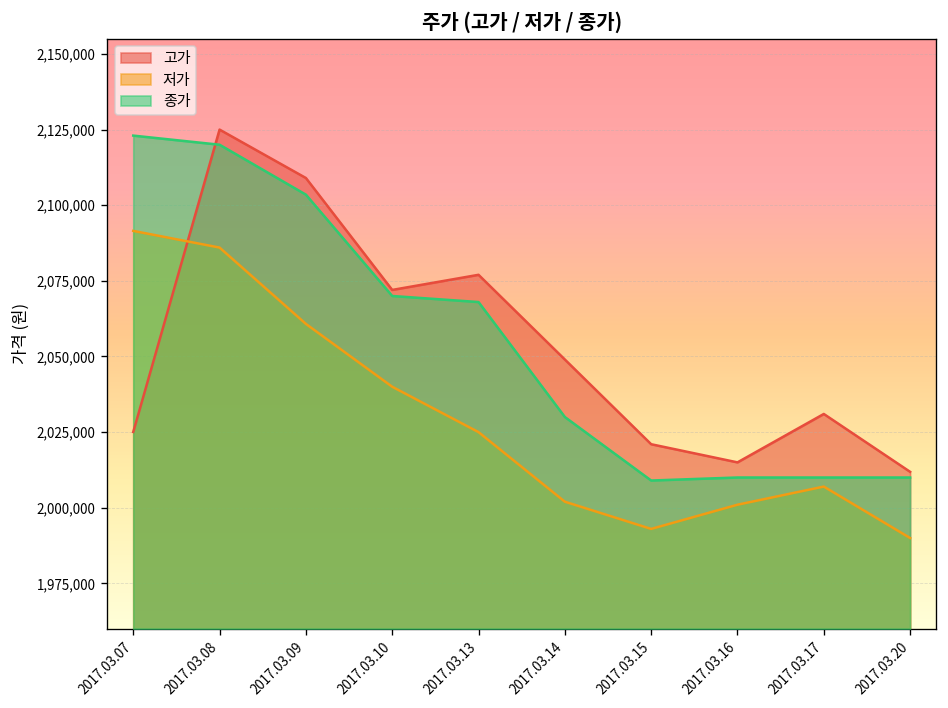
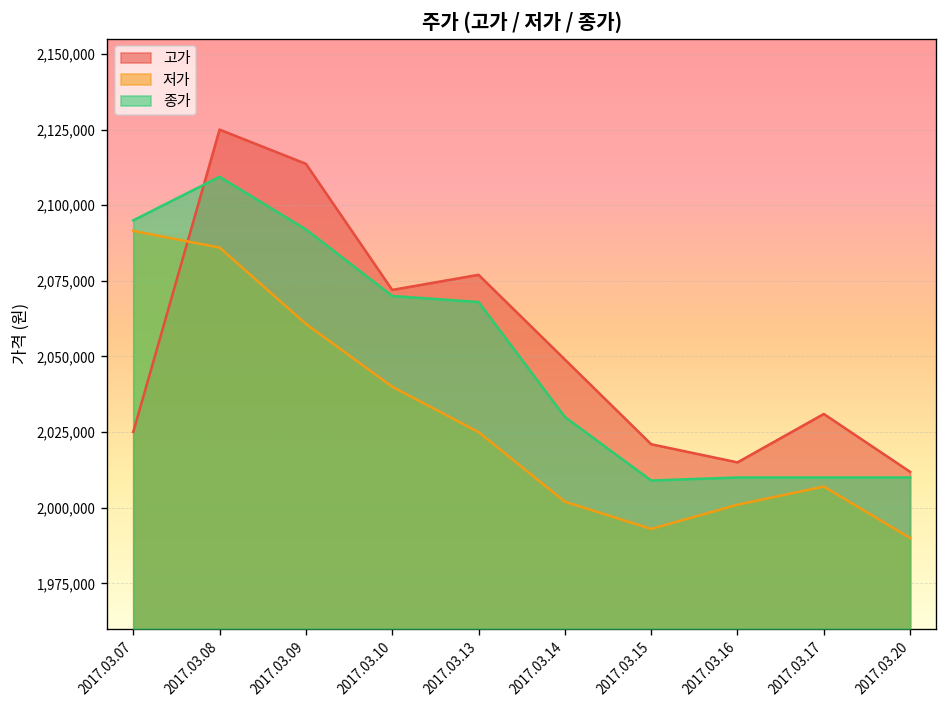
  {
    "고가": {
      "2017.03.07": "2,025,000",
      "2017.03.08": "2,125,000",
-     "2017.03.09": "2,109,000",
+     "2017.03.09": "2,114,000",
      "2017.03.10": "2,072,000",
      "2017.03.13": "2,077,000",
      "2017.03.14": "2,049,000",
      "2017.03.15": "2,021,000",
      "2017.03.16": "2,015,000",
      "2017.03.17": "2,031,000",
      "2017.03.20": "2,012,000"
    },
    "저가": {
      "2017.03.07": "2,092,000",
      "2017.03.08": "2,086,000",
      "2017.03.09": "2,061,000",
      "2017.03.10": "2,040,000",
      "2017.03.13": "2,025,000",
      "2017.03.14": "2,002,000",
      "2017.03.15": "1,993,000",
      "2017.03.16": "2,001,000",
      "2017.03.17": "2,007,000",
      "2017.03.20": "1,990,000"
    },
    "종가": {
-     "2017.03.07": "2,123,000",
-     "2017.03.08": "2,120,000",
-     "2017.03.09": "2,104,000",
+     "2017.03.07": "2,095,000",
+     "2017.03.08": "2,109,000",
+     "2017.03.09": "2,092,000",
      "2017.03.10": "2,070,000",
      "2017.03.13": "2,068,000",
      "2017.03.14": "2,030,000",
      "2017.03.15": "2,009,000",
      "2017.03.16": "2,010,000",
      "2017.03.17": "2,010,000",
      "2017.03.20": "2,010,000"
    }
  }
